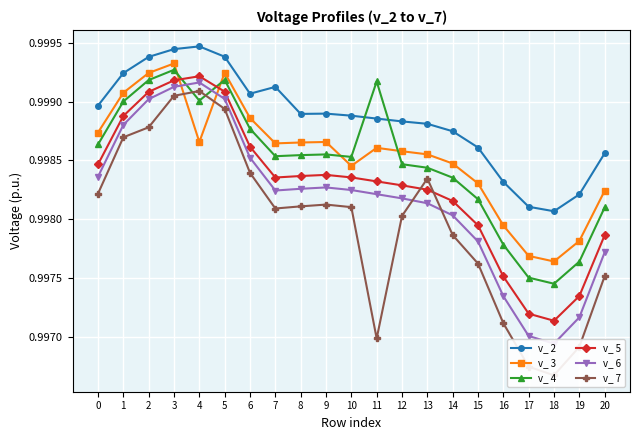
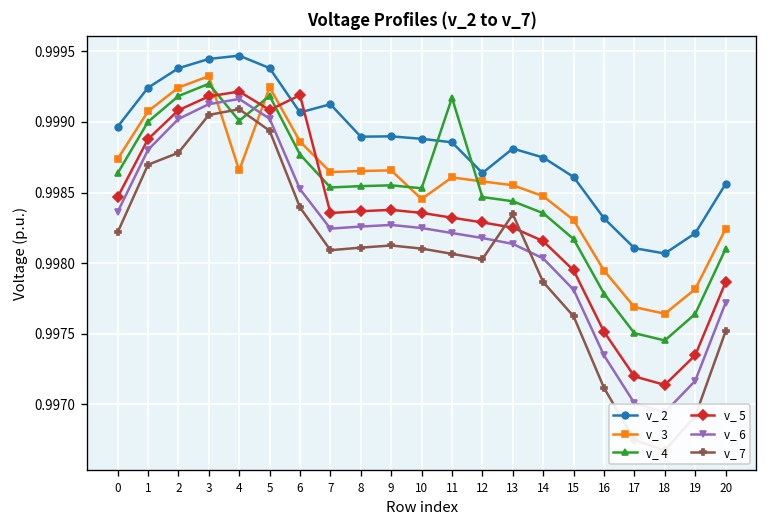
  {
    "v_ 2": {
      "0": 0.99897,
      "1": 0.99924,
      "2": 0.99938,
      "3": 0.99945,
      "4": 0.99947,
      "5": 0.99938,
      "6": 0.99907,
      "7": 0.99913,
      "8": 0.99890,
      "9": 0.99890,
      "10": 0.99888,
      "11": 0.99886,
-     "12": 0.99883,
+     "12": 0.99864,
      "13": 0.99881,
      "14": 0.99875,
      "15": 0.99861,
      "16": 0.99832,
      "17": 0.99811,
      "18": 0.99807,
      "19": 0.99821,
      "20": 0.99856
    },
    "v_ 3": {
      "0": 0.99874,
      "1": 0.99908,
      "2": 0.99924,
      "3": 0.99932,
      "4": 0.99866,
      "5": 0.99925,
      "6": 0.99886,
      "7": 0.99864,
      "8": 0.99865,
      "9": 0.99866,
      "10": 0.99845,
      "11": 0.99861,
      "12": 0.99858,
      "13": 0.99855,
      "14": 0.99847,
      "15": 0.99830,
      "16": 0.99795,
      "17": 0.99769,
      "18": 0.99764,
      "19": 0.99782,
      "20": 0.99824
    },
    "v_ 4": {
      "0": 0.99864,
      "1": 0.99900,
      "2": 0.99918,
      "3": 0.99927,
      "4": 0.99901,
      "5": 0.99919,
      "6": 0.99877,
      "7": 0.99854,
      "8": 0.99855,
      "9": 0.99855,
      "10": 0.99853,
      "11": 0.99917,
      "12": 0.99847,
      "13": 0.99844,
      "14": 0.99835,
      "15": 0.99817,
      "16": 0.99778,
      "17": 0.99750,
      "18": 0.99745,
      "19": 0.99764,
      "20": 0.99810
    },
    "v_ 5": {
      "0": 0.99847,
      "1": 0.99888,
      "2": 0.99908,
      "3": 0.99918,
      "4": 0.99922,
      "5": 0.99908,
-     "6": 0.99862,
+     "6": 0.99919,
      "7": 0.99835,
      "8": 0.99837,
      "9": 0.99838,
      "10": 0.99836,
      "11": 0.99832,
      "12": 0.99829,
      "13": 0.99825,
      "14": 0.99816,
      "15": 0.99795,
      "16": 0.99751,
      "17": 0.99720,
      "18": 0.99714,
      "19": 0.99735,
      "20": 0.99786
    },
    "v_ 6": {
      "0": 0.99836,
      "1": 0.99880,
      "2": 0.99902,
      "3": 0.99913,
      "4": 0.99916,
      "5": 0.99902,
      "6": 0.99852,
      "7": 0.99824,
      "8": 0.99826,
      "9": 0.99827,
      "10": 0.99825,
      "11": 0.99821,
      "12": 0.99818,
      "13": 0.99814,
      "14": 0.99803,
      "15": 0.99781,
      "16": 0.99735,
      "17": 0.99701,
      "19": 0.99717,
      "20": 0.99772
    },
    "v_ 7": {
      "0": 0.99822,
      "1": 0.99870,
      "2": 0.99878,
      "3": 0.99905,
      "4": 0.99909,
      "5": 0.99894,
      "6": 0.99839,
      "7": 0.99809,
      "8": 0.99811,
      "9": 0.99812,
      "10": 0.99810,
-     "11": 0.99699,
+     "11": 0.99807,
      "12": 0.99803,
      "13": 0.99835,
      "14": 0.99787,
      "15": 0.99762,
      "16": 0.99712,
      "20": 0.99752
    }
  }
